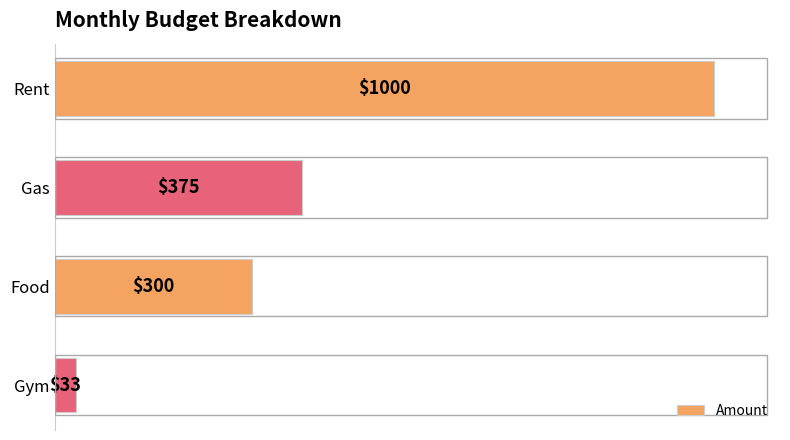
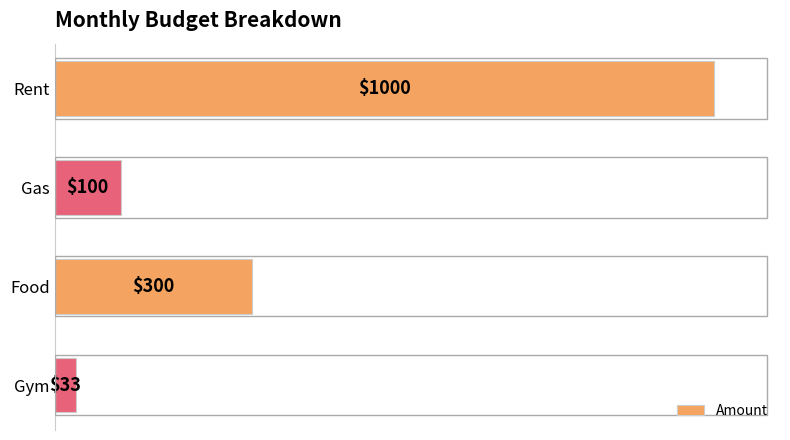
  {
    "Rent": "$1000",
-   "Gas": "$375",
+   "Gas": "$100",
    "Food": "$300",
    "Gym": "$33"
  }
